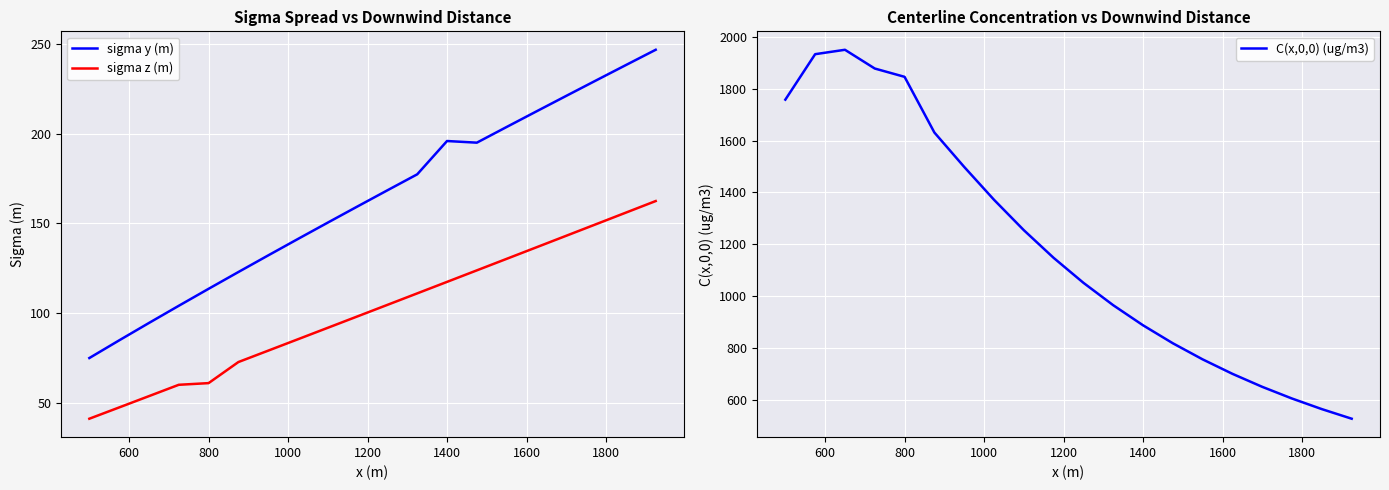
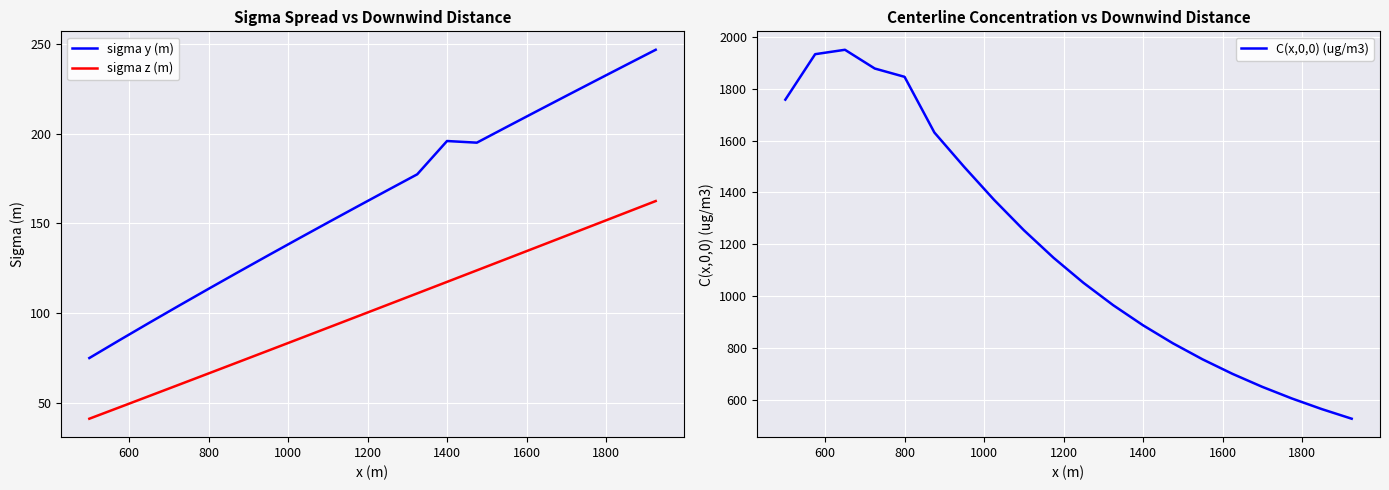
  {
    "Sigma Spread vs Downwind Distance": {
      "sigma y (m)": {
        "800": 113,
        "1400": 196
      },
      "sigma z (m)": {
-       "800": 61,
+       "800": 66,
        "1400": 117
      }
    },
    "Centerline Concentration vs Downwind Distance": {
      "800": 1850,
      "1400": 890
    }
  }
